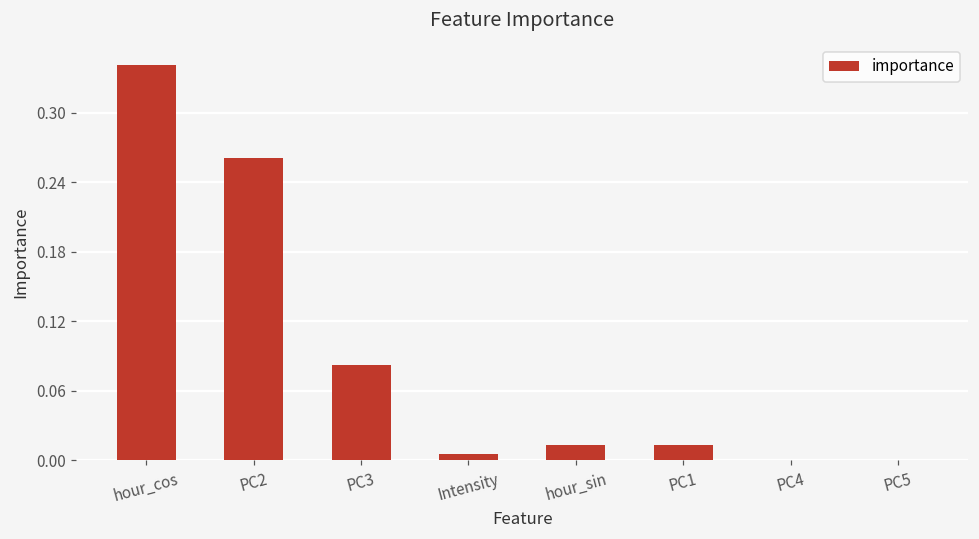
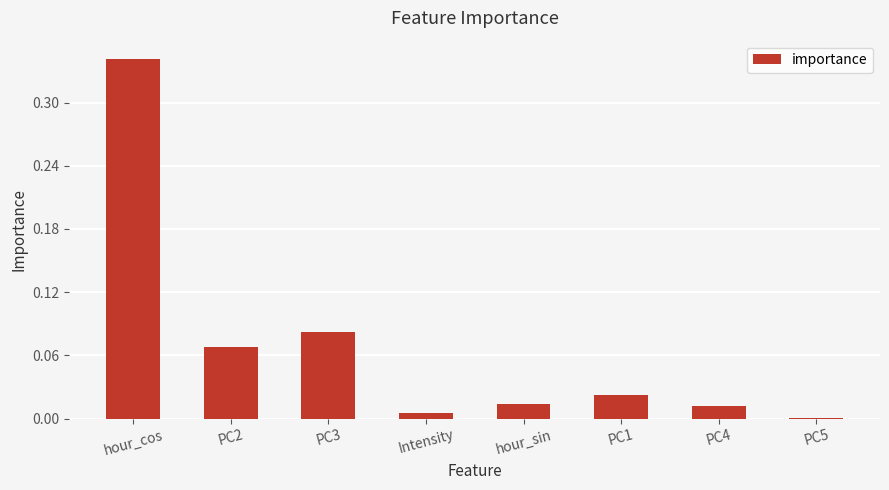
  {
    "hour_cos": 0.342,
-   "PC2": 0.261,
+   "PC2": 0.068,
    "PC3": 0.082,
    "Intensity": 0.005,
    "hour_sin": 0.013,
-   "PC1": 0.013,
-   "PC4": 0.001
+   "PC1": 0.022,
+   "PC4": 0.012
  }
